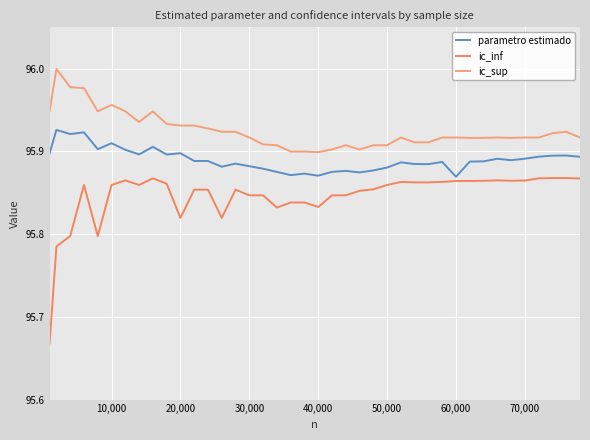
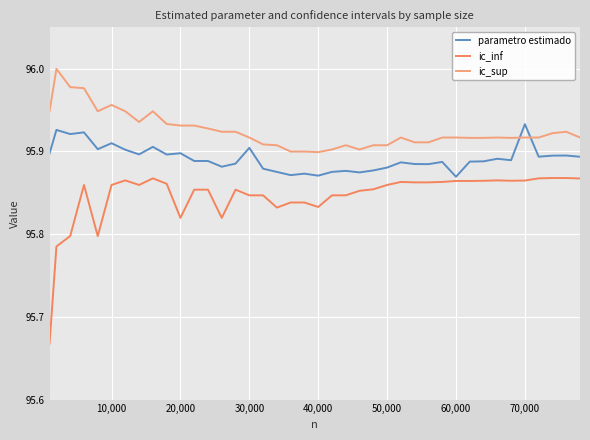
  {
    "parametro estimado": {
      "10,000": 95.91,
      "20,000": 95.90,
-     "30,000": 95.88,
+     "30,000": 95.90,
      "40,000": 95.87,
      "50,000": 95.88,
      "60,000": 95.87,
-     "70,000": 95.89
+     "70,000": 95.93
    }
  }
